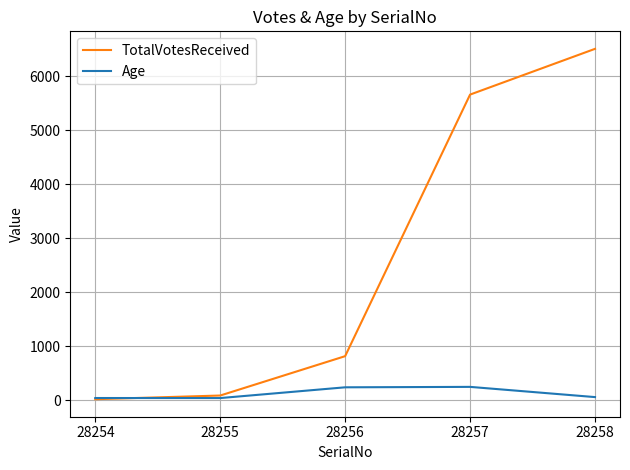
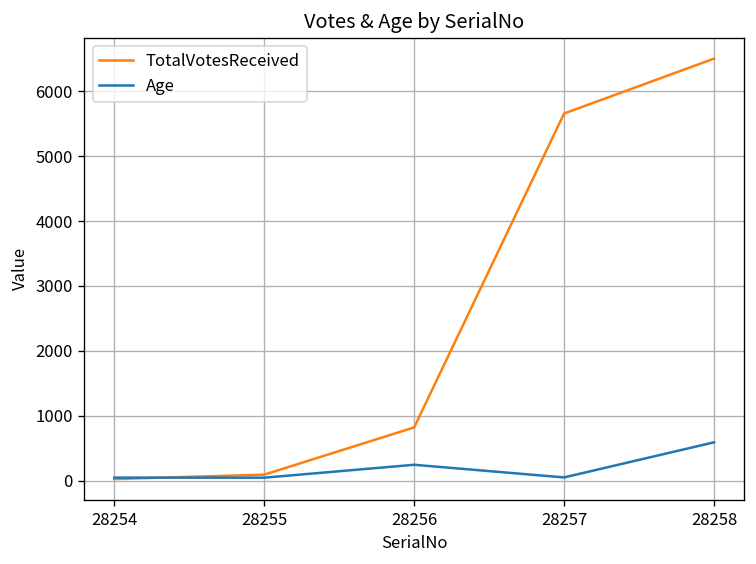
  {
    "TotalVotesReceived": {
      "28255": 100,
      "28256": 800,
      "28257": 5700,
      "28258": 6500
    },
    "Age": {
      "28255": 0,
      "28256": 200,
-     "28257": 300,
-     "28258": 100
+     "28257": 0,
+     "28258": 600
    }
  }
